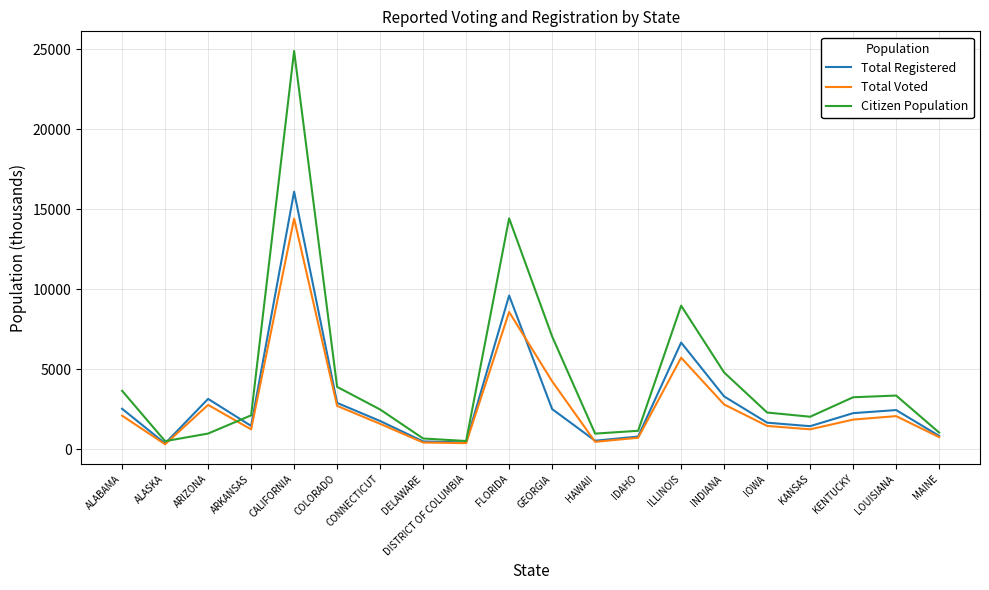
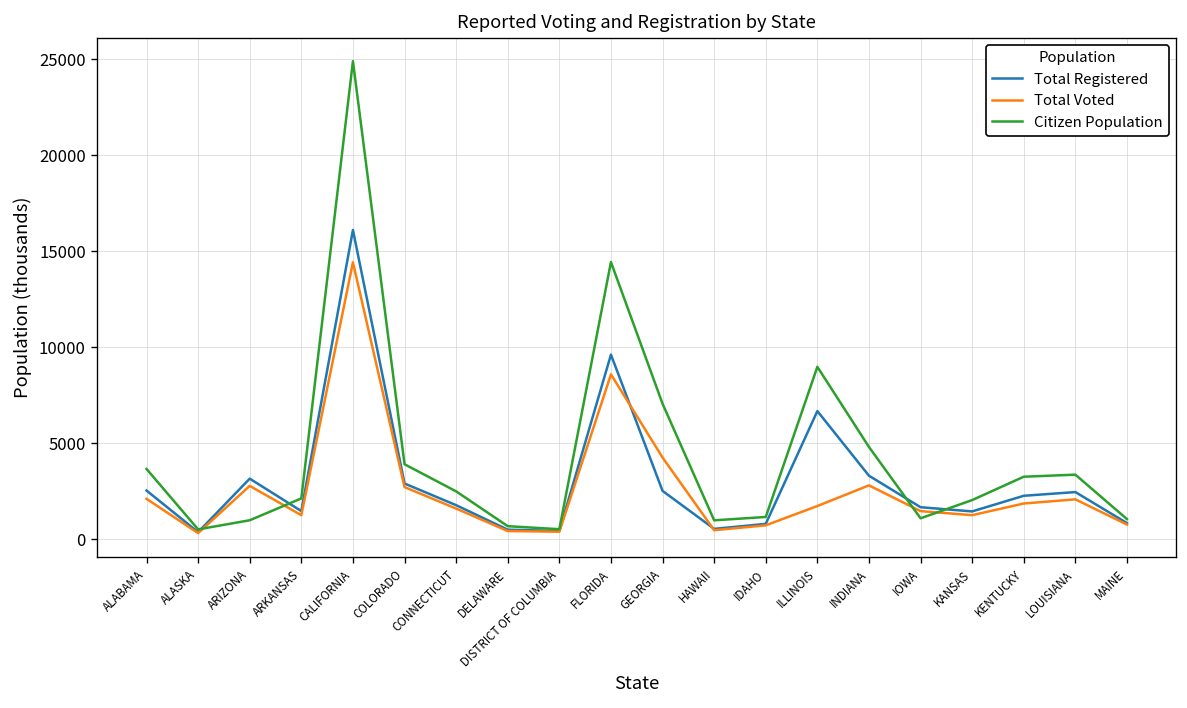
  {
    "Total Registered": {
      "ALABAMA": 2500,
      "ARIZONA": 3100,
      "ARKANSAS": 1500,
      "CALIFORNIA": 16100,
      "COLORADO": 2900,
      "CONNECTICUT": 1800,
      "FLORIDA": 9600,
      "GEORGIA": 2500,
      "ILLINOIS": 6700,
      "INDIANA": 3300,
      "IOWA": 1700,
      "KANSAS": 1400,
      "KENTUCKY": 2300,
      "LOUISIANA": 2400
    },
    "Total Voted": {
      "ALABAMA": 2100,
      "ARIZONA": 2800,
      "ARKANSAS": 1200,
      "CALIFORNIA": 14400,
      "COLORADO": 2700,
      "CONNECTICUT": 1600,
      "FLORIDA": 8600,
      "GEORGIA": 4200,
-     "ILLINOIS": 5700,
+     "ILLINOIS": 1700,
      "INDIANA": 2800,
      "IOWA": 1500,
      "KANSAS": 1200,
      "KENTUCKY": 1900,
      "LOUISIANA": 2100
    },
    "Citizen Population": {
      "ALABAMA": 3700,
      "ARIZONA": 1000,
      "ARKANSAS": 2100,
      "CALIFORNIA": 24900,
      "COLORADO": 3900,
      "CONNECTICUT": 2500,
      "DELAWARE": 700,
      "FLORIDA": 14400,
      "GEORGIA": 7000,
      "HAWAII": 1000,
      "IDAHO": 1200,
      "ILLINOIS": 9000,
      "INDIANA": 4800,
-     "IOWA": 2300,
+     "IOWA": 1100,
      "KANSAS": 2000,
      "KENTUCKY": 3200,
      "LOUISIANA": 3400,
      "MAINE": 1000
    }
  }
